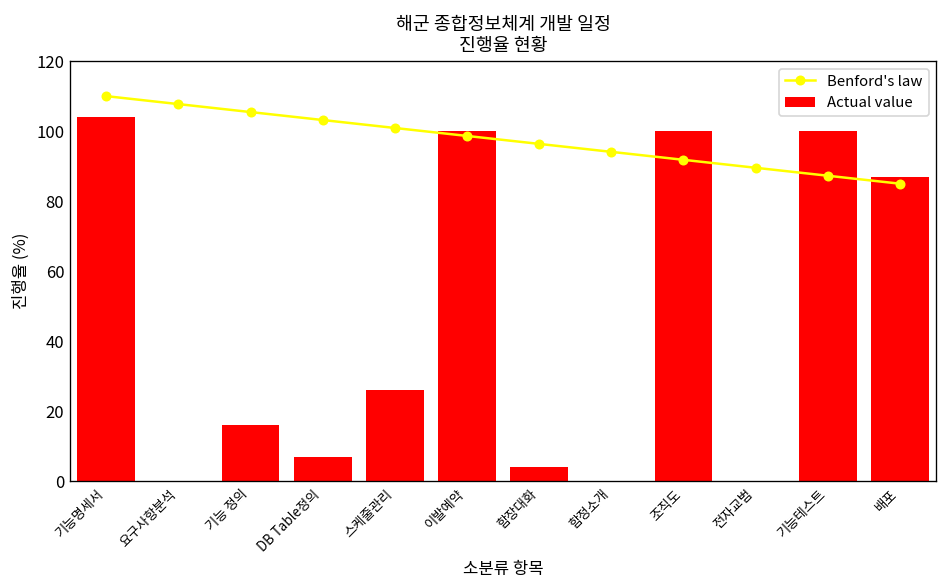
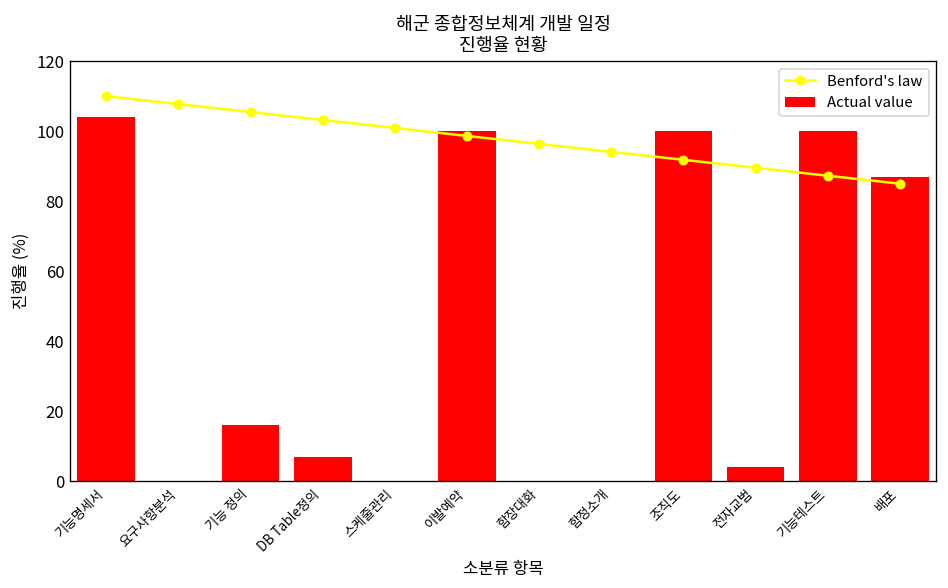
  {
    "Benford's law": {
      "기능명세서": 110,
      "요구사항분석": 108,
      "기능 정의": 105,
      "DB Table정의": 103,
      "스케줄관리": 101,
      "이발예약": 99,
      "함장대화": 96,
      "함정소개": 94,
      "조직도": 92,
      "전자교범": 90,
      "기능테스트": 87,
      "배포": 85
    },
    "Actual value": {
      "기능명세서": 104,
      "요구사항분석": 0,
      "기능 정의": 16,
      "DB Table정의": 7,
-     "스케줄관리": 26,
+     "스케줄관리": 0,
      "이발예약": 100,
-     "함장대화": 4,
+     "함장대화": 0,
      "함정소개": 0,
      "조직도": 100,
-     "전자교범": 0,
+     "전자교범": 4,
      "기능테스트": 100,
      "배포": 87
    }
  }
